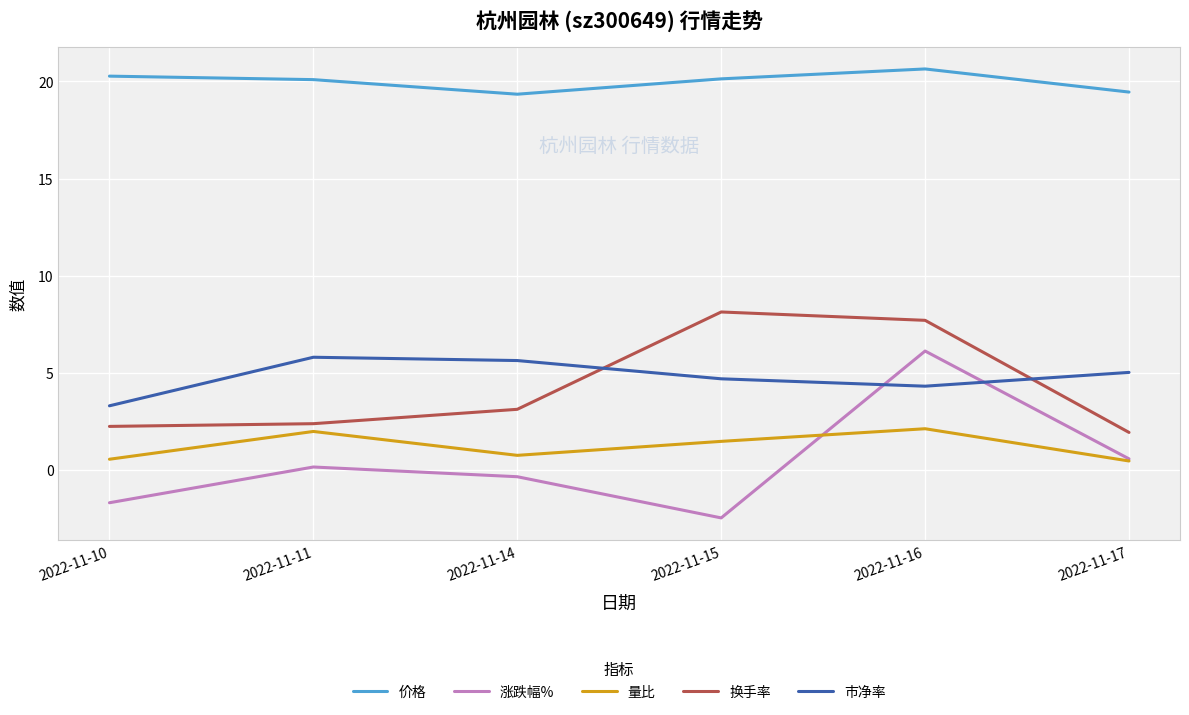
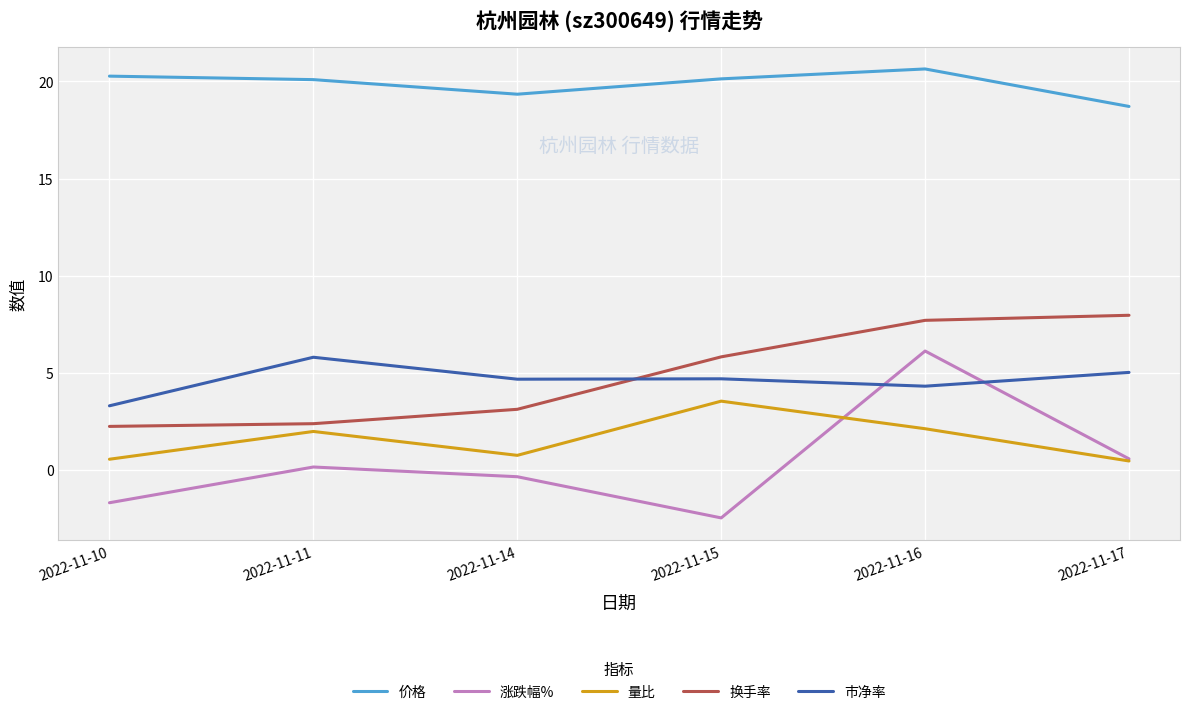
  {
    "价格": {
      "2022-11-10": 20.3,
      "2022-11-11": 20.1,
      "2022-11-14": 19.3,
      "2022-11-15": 20.1,
      "2022-11-16": 20.6,
-     "2022-11-17": 19.5
+     "2022-11-17": 18.7
    },
    "涨跌幅%": {
      "2022-11-10": -1.7,
      "2022-11-11": 0.2,
      "2022-11-14": -0.4,
      "2022-11-15": -2.5,
      "2022-11-16": 6.1
    },
    "量比": {
      "2022-11-10": 0.6,
      "2022-11-11": 2.0,
      "2022-11-14": 0.8,
-     "2022-11-15": 1.5,
+     "2022-11-15": 3.5,
      "2022-11-16": 2.1
    },
    "换手率": {
      "2022-11-10": 2.2,
      "2022-11-11": 2.4,
      "2022-11-14": 3.1,
-     "2022-11-15": 8.1,
+     "2022-11-15": 5.8,
      "2022-11-16": 7.7,
-     "2022-11-17": 1.9
+     "2022-11-17": 8.0
    },
    "市净率": {
      "2022-11-10": 3.3,
      "2022-11-11": 5.8,
-     "2022-11-14": 5.6,
+     "2022-11-14": 4.7,
      "2022-11-15": 4.7,
      "2022-11-16": 4.3,
      "2022-11-17": 5.0
    }
  }
